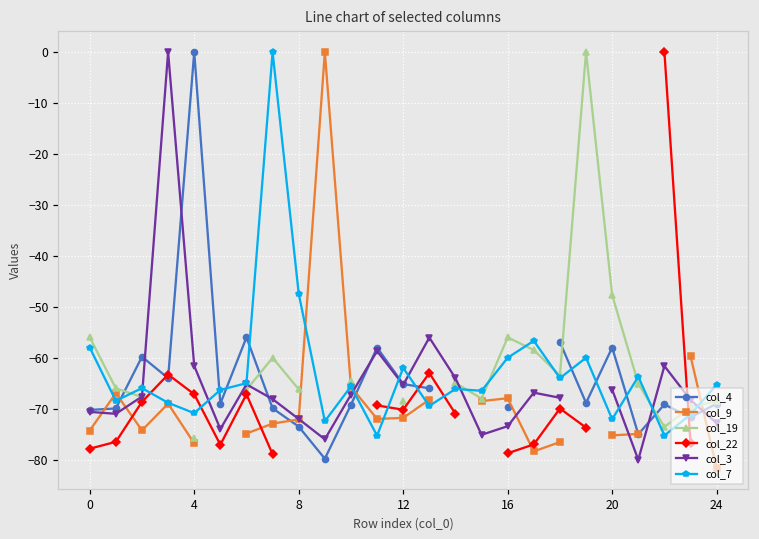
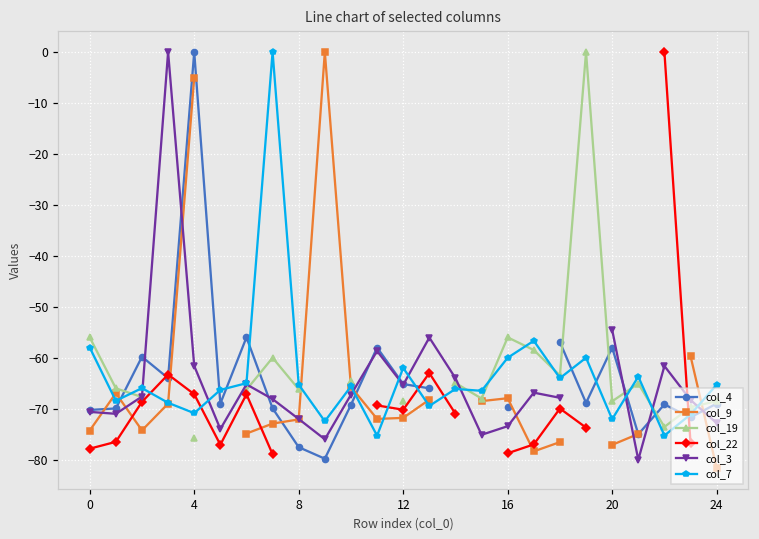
  {
    "col_4": {
      "4": 0,
-     "8": -74,
+     "8": -78,
      "16": -70,
      "20": -58
    },
    "col_9": {
      "0": -74,
-     "4": -77,
+     "4": -5,
      "12": -72,
      "16": -68,
-     "20": -75
+     "20": -77
    },
    "col_19": {
      "0": -56,
      "4": -76,
      "8": -66,
      "12": -69,
      "16": -56,
-     "20": -48
+     "20": -69
    },
    "col_22": {
      "0": -78,
      "4": -67,
      "12": -70,
      "16": -79
    },
    "col_3": {
      "4": -62,
      "16": -73,
-     "20": -66
+     "20": -55
    },
    "col_7": {
      "0": -58,
      "4": -71,
-     "8": -47,
+     "8": -65,
      "12": -62,
      "16": -60,
      "20": -72
    }
  }
